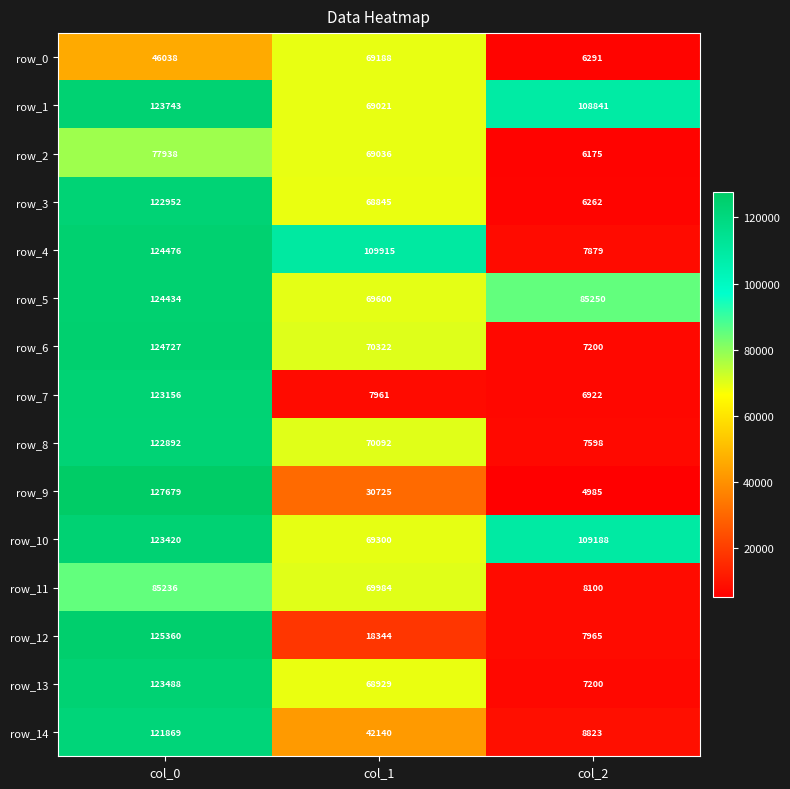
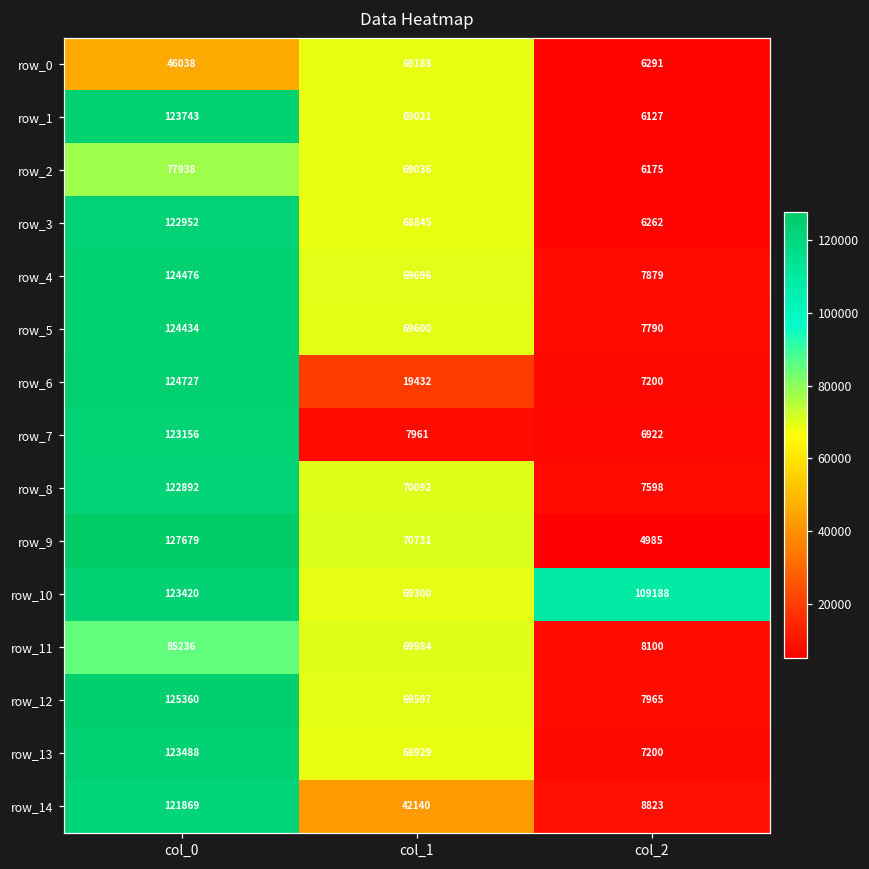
  {
    "row_0": {
      "col_0": 46038,
      "col_1": 69188,
      "col_2": 6291
    },
    "row_1": {
      "col_0": 123743,
      "col_1": 69021,
-     "col_2": 108841
+     "col_2": 6127
    },
    "row_2": {
      "col_0": 77938,
      "col_1": 69036,
      "col_2": 6175
    },
    "row_3": {
      "col_0": 122952,
      "col_1": 68845,
      "col_2": 6262
    },
    "row_4": {
      "col_0": 124476,
-     "col_1": 109915,
+     "col_1": 69696,
      "col_2": 7879
    },
    "row_5": {
      "col_0": 124434,
      "col_1": 69600,
-     "col_2": 85250
+     "col_2": 7790
    },
    "row_6": {
      "col_0": 124727,
-     "col_1": 70322,
+     "col_1": 19432,
      "col_2": 7200
    },
    "row_7": {
      "col_0": 123156,
      "col_1": 7961,
      "col_2": 6922
    },
    "row_8": {
      "col_0": 122892,
      "col_1": 70092,
      "col_2": 7598
    },
    "row_9": {
      "col_0": 127679,
-     "col_1": 30725,
+     "col_1": 70731,
      "col_2": 4985
    },
    "row_10": {
      "col_0": 123420,
      "col_1": 69300,
      "col_2": 109188
    },
    "row_11": {
      "col_0": 85236,
      "col_1": 69984,
      "col_2": 8100
    },
    "row_12": {
      "col_0": 125360,
-     "col_1": 18344,
+     "col_1": 69597,
      "col_2": 7965
    },
    "row_13": {
      "col_0": 123488,
      "col_1": 68929,
      "col_2": 7200
    },
    "row_14": {
      "col_0": 121869,
      "col_1": 42140,
      "col_2": 8823
    }
  }
